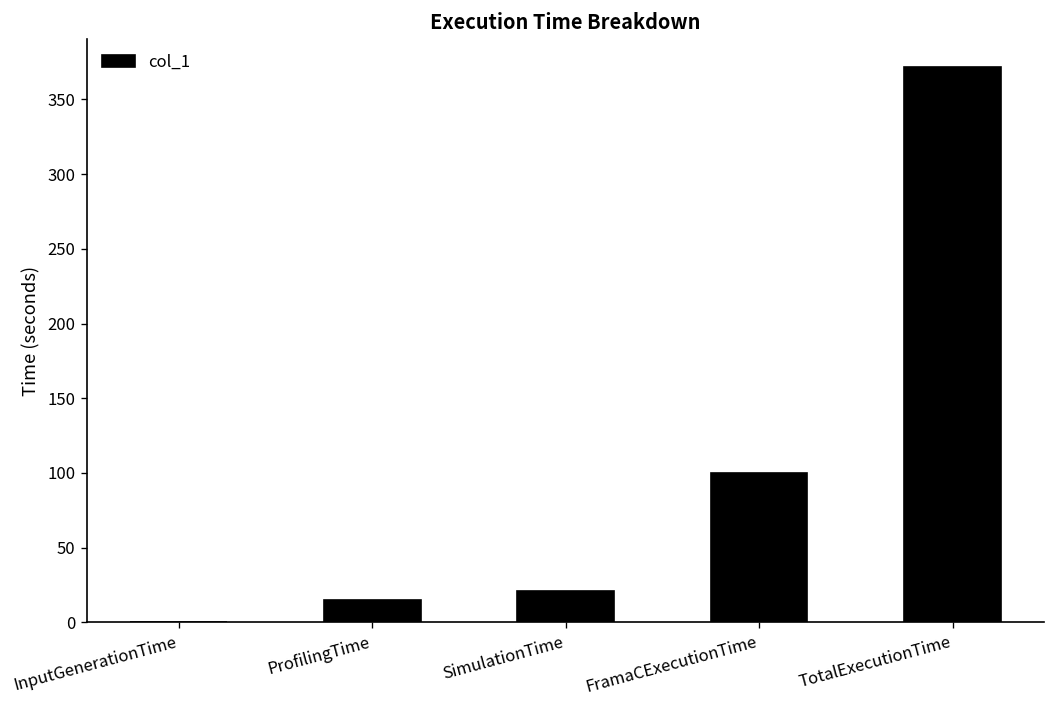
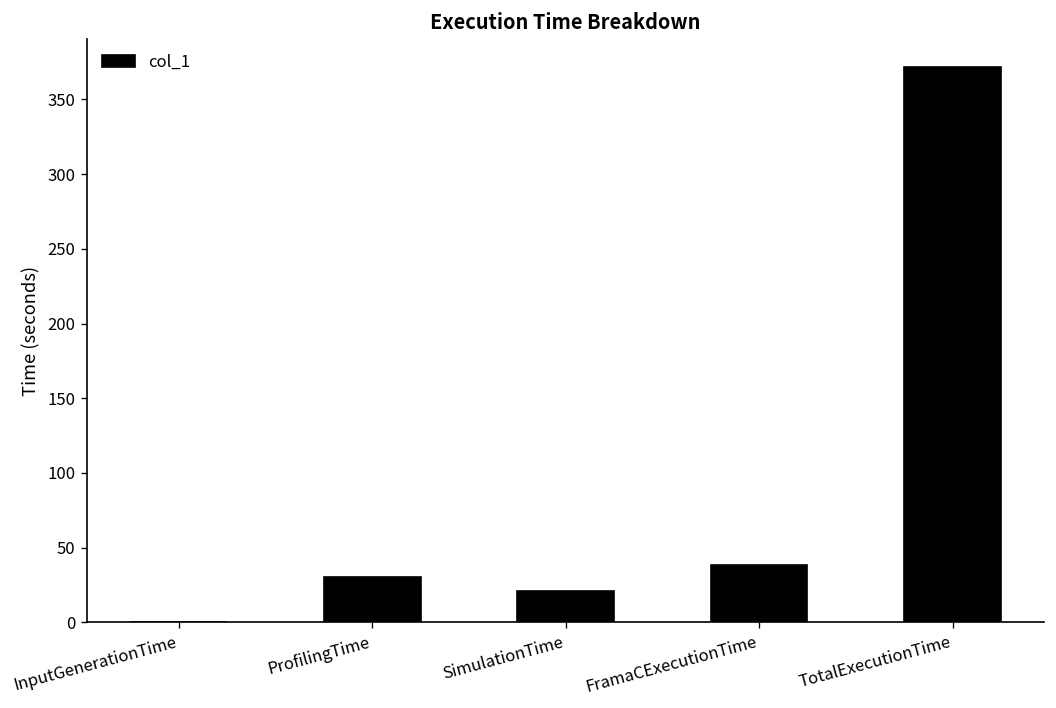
  {
-   "ProfilingTime": 15,
+   "ProfilingTime": 30,
    "SimulationTime": 21,
-   "FramaCExecutionTime": 100,
+   "FramaCExecutionTime": 38,
    "TotalExecutionTime": 372
  }
